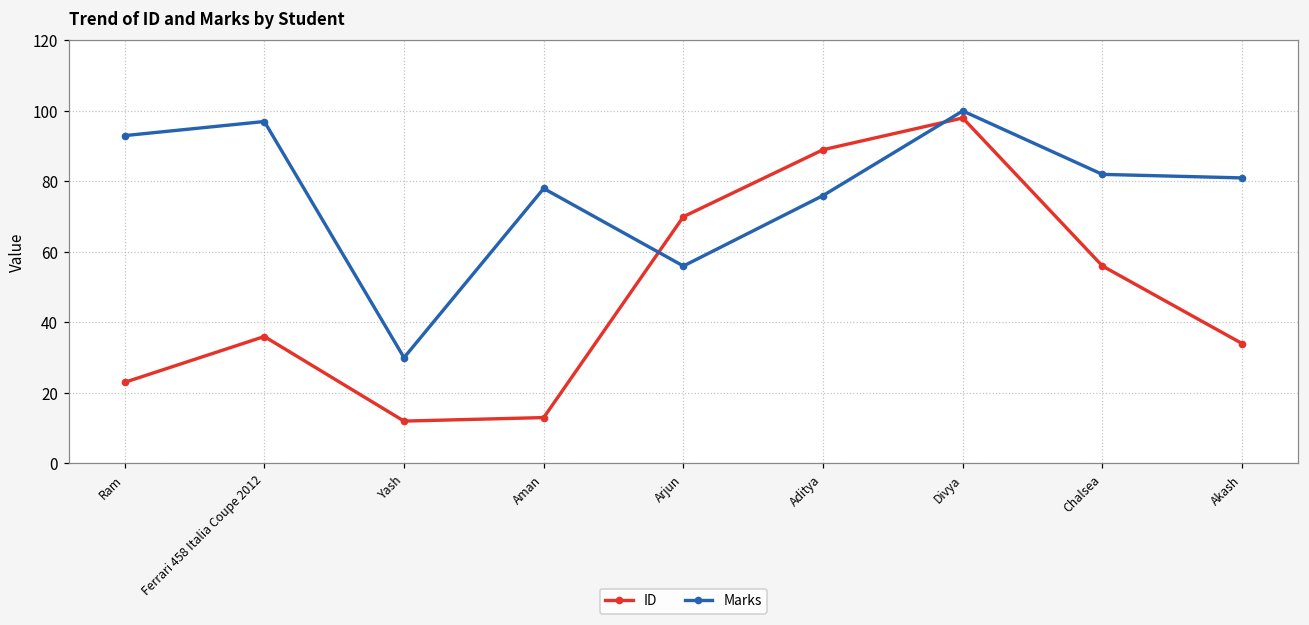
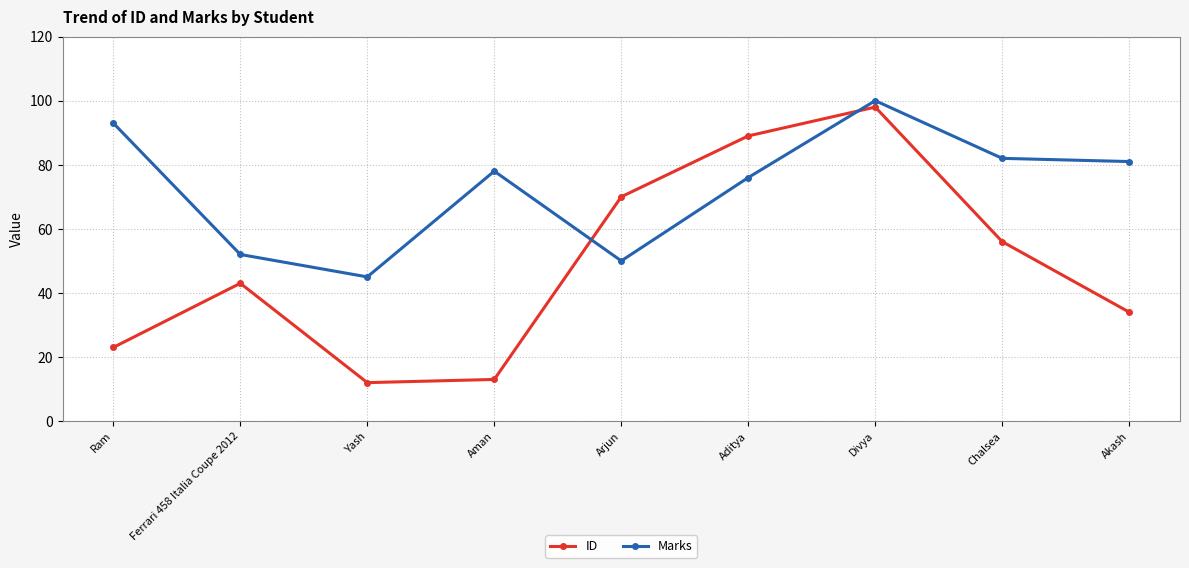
  {
    "ID": {
      "Ram": 23,
-     "Ferrari 458 Italia Coupe 2012": 36,
+     "Ferrari 458 Italia Coupe 2012": 43,
      "Yash": 12,
      "Aman": 13,
      "Arjun": 70,
      "Aditya": 89,
      "Divya": 98,
      "Chalsea": 56,
      "Akash": 34
    },
    "Marks": {
      "Ram": 93,
-     "Ferrari 458 Italia Coupe 2012": 97,
-     "Yash": 30,
+     "Ferrari 458 Italia Coupe 2012": 52,
+     "Yash": 45,
      "Aman": 78,
-     "Arjun": 56,
+     "Arjun": 50,
      "Aditya": 76,
      "Divya": 100,
      "Chalsea": 82,
      "Akash": 81
    }
  }
